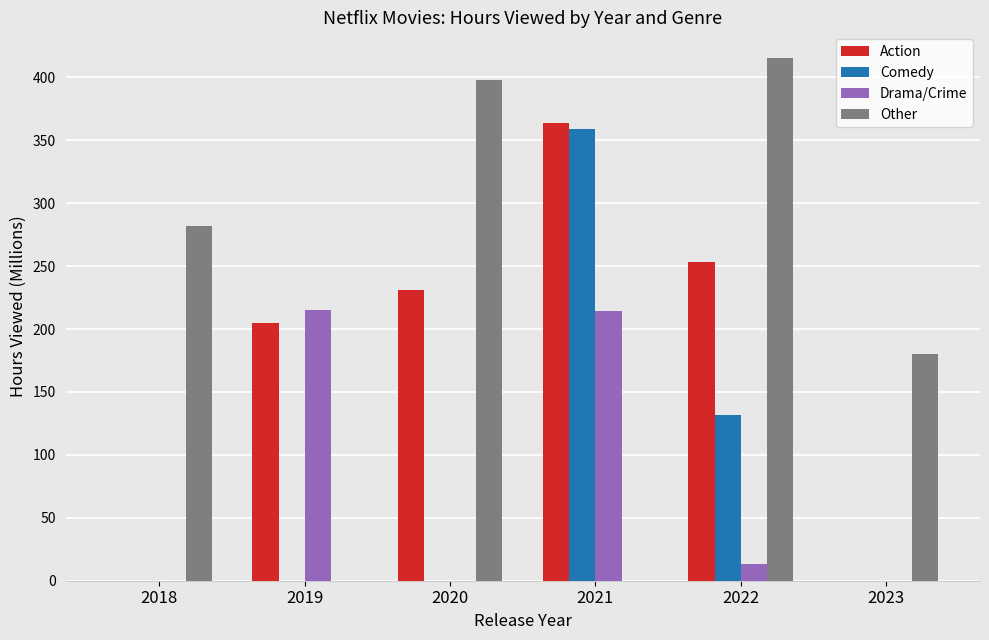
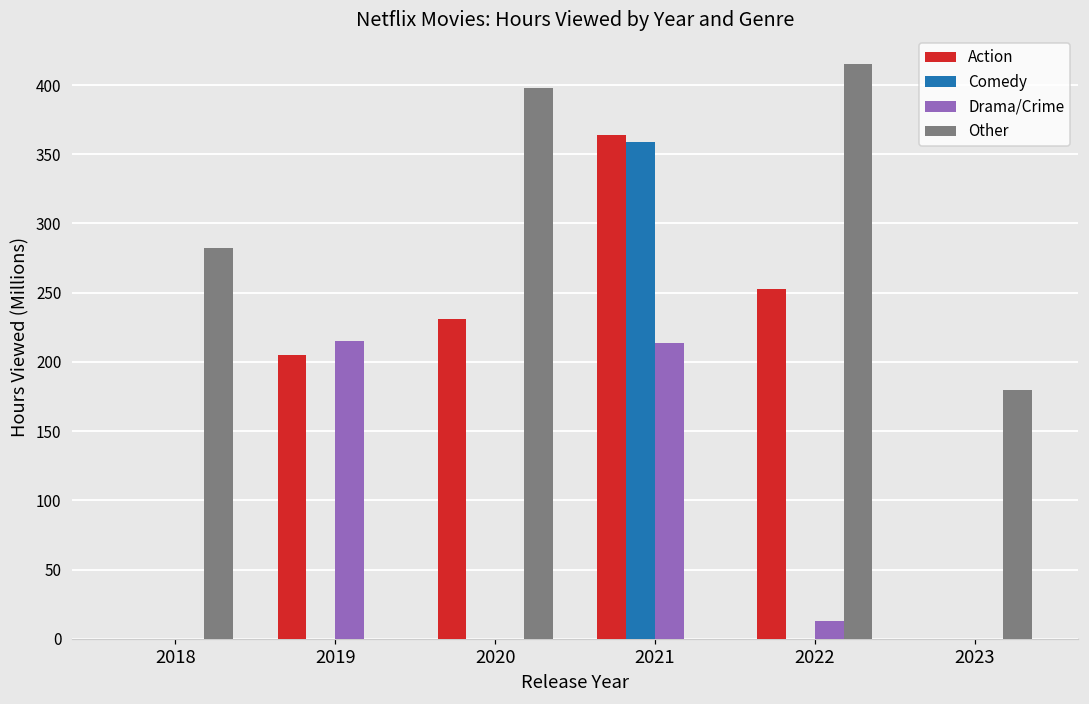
  {
    "Action": {
      "2018": 0,
      "2019": 205,
      "2020": 231,
      "2021": 364,
      "2022": 253,
      "2023": 0
    },
    "Comedy": {
      "2018": 0,
      "2019": 0,
      "2020": 0,
      "2021": 359,
-     "2022": 132,
+     "2022": 0,
      "2023": 0
    },
    "Drama/Crime": {
      "2018": 0,
      "2019": 215,
      "2020": 0,
      "2021": 214,
      "2022": 13,
      "2023": 0
    },
    "Other": {
      "2018": 282,
      "2019": 0,
      "2020": 398,
      "2021": 0,
      "2022": 415,
      "2023": 180
    }
  }
